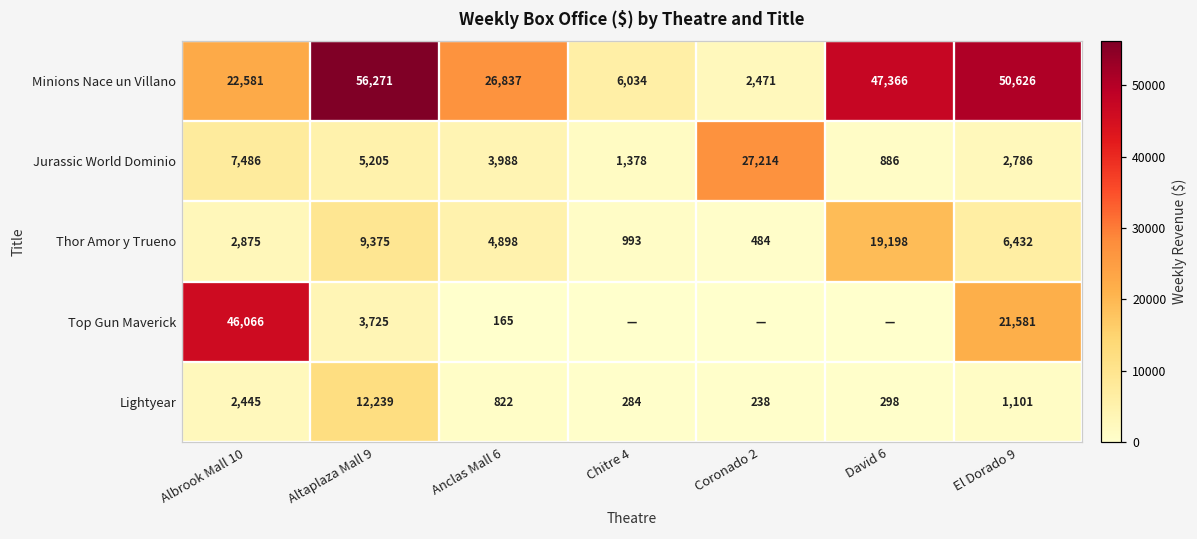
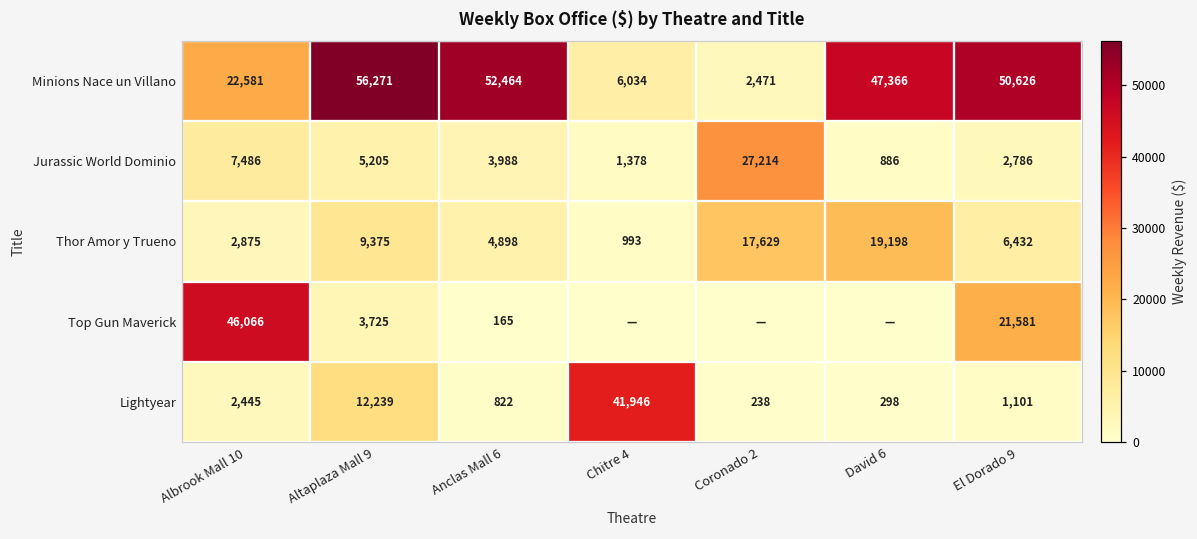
  {
    "Minions Nace un Villano": {
      "Albrook Mall 10": "22,581",
      "Altaplaza Mall 9": "56,271",
-     "Anclas Mall 6": "26,837",
+     "Anclas Mall 6": "52,464",
      "Chitre 4": "6,034",
      "Coronado 2": "2,471",
      "David 6": "47,366",
      "El Dorado 9": "50,626"
    },
    "Jurassic World Dominio": {
      "Albrook Mall 10": "7,486",
      "Altaplaza Mall 9": "5,205",
      "Anclas Mall 6": "3,988",
      "Chitre 4": "1,378",
      "Coronado 2": "27,214",
      "David 6": "886",
      "El Dorado 9": "2,786"
    },
    "Thor Amor y Trueno": {
      "Albrook Mall 10": "2,875",
      "Altaplaza Mall 9": "9,375",
      "Anclas Mall 6": "4,898",
      "Chitre 4": "993",
-     "Coronado 2": "484",
+     "Coronado 2": "17,629",
      "David 6": "19,198",
      "El Dorado 9": "6,432"
    },
    "Top Gun Maverick": {
      "Albrook Mall 10": "46,066",
      "Altaplaza Mall 9": "3,725",
      "Anclas Mall 6": "165",
      "El Dorado 9": "21,581"
    },
    "Lightyear": {
      "Albrook Mall 10": "2,445",
      "Altaplaza Mall 9": "12,239",
      "Anclas Mall 6": "822",
-     "Chitre 4": "284",
+     "Chitre 4": "41,946",
      "Coronado 2": "238",
      "David 6": "298",
      "El Dorado 9": "1,101"
    }
  }
